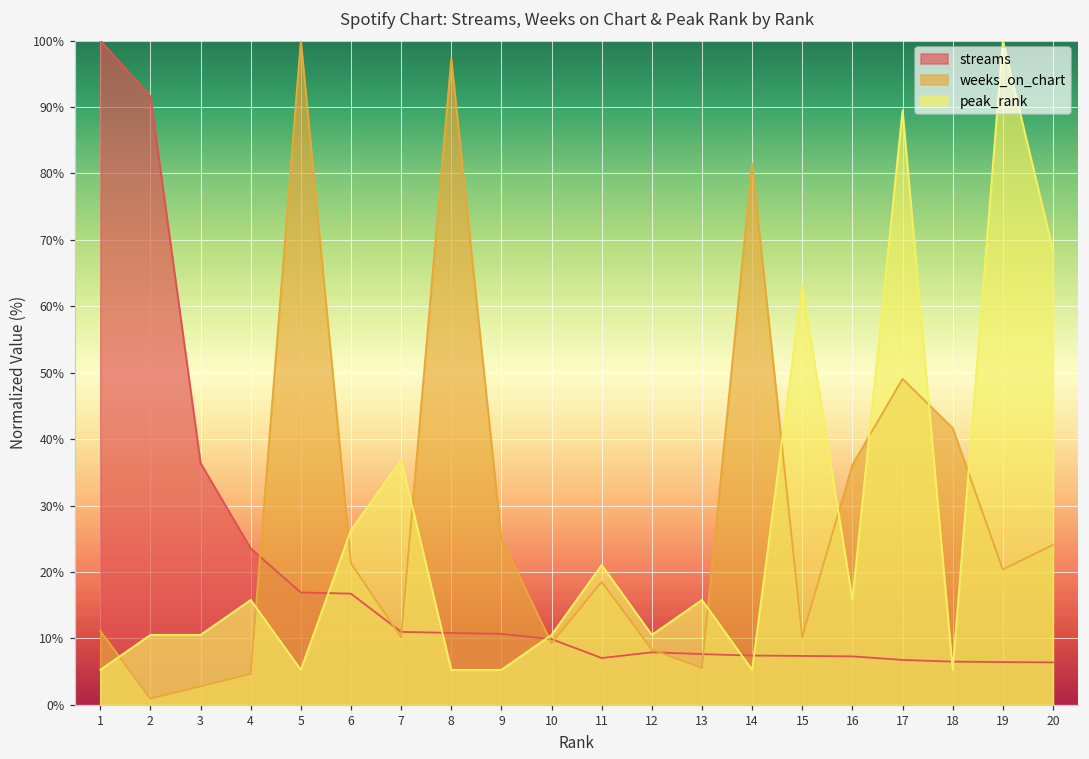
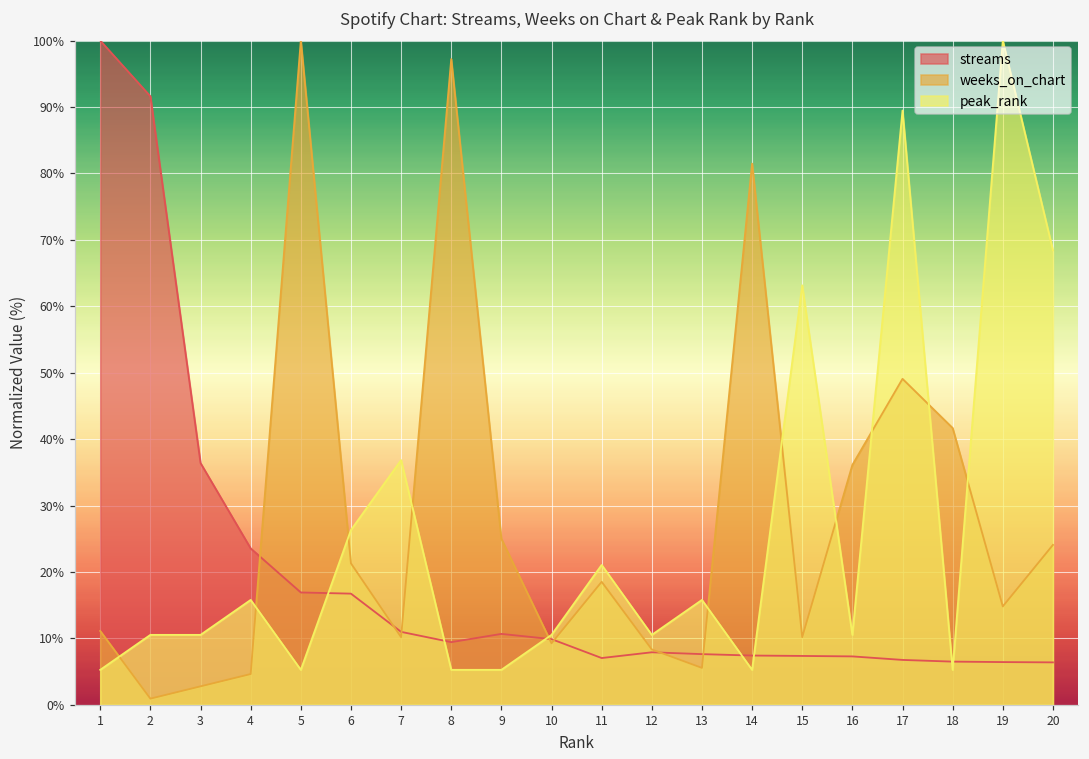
  {
    "streams": {
      "1": "100%",
      "2": "92%",
      "3": "36%",
      "4": "24%",
      "5": "17%",
      "6": "17%",
      "7": "11%",
-     "8": "11%",
+     "8": "9%",
      "9": "11%",
      "10": "10%",
      "11": "7%",
      "12": "8%",
      "13": "8%",
      "14": "7%",
      "15": "7%",
      "16": "7%",
      "17": "7%",
      "18": "6%",
      "19": "6%",
      "20": "6%"
    },
    "weeks_on_chart": {
      "1": "11%",
      "2": "1%",
      "3": "3%",
      "4": "5%",
      "5": "100%",
      "6": "21%",
      "7": "10%",
      "8": "97%",
      "9": "25%",
      "10": "9%",
      "11": "19%",
      "12": "8%",
      "13": "6%",
      "14": "81%",
      "15": "10%",
      "16": "36%",
      "17": "49%",
      "18": "42%",
-     "19": "20%",
+     "19": "15%",
      "20": "24%"
    },
    "peak_rank": {
      "1": "5%",
      "2": "11%",
      "3": "11%",
      "4": "16%",
      "5": "5%",
      "6": "26%",
      "7": "37%",
      "8": "5%",
      "9": "5%",
      "10": "11%",
      "11": "21%",
      "12": "11%",
      "13": "16%",
      "14": "5%",
      "15": "63%",
-     "16": "16%",
+     "16": "11%",
      "17": "89%",
      "18": "5%",
      "19": "100%",
      "20": "68%"
    }
  }
